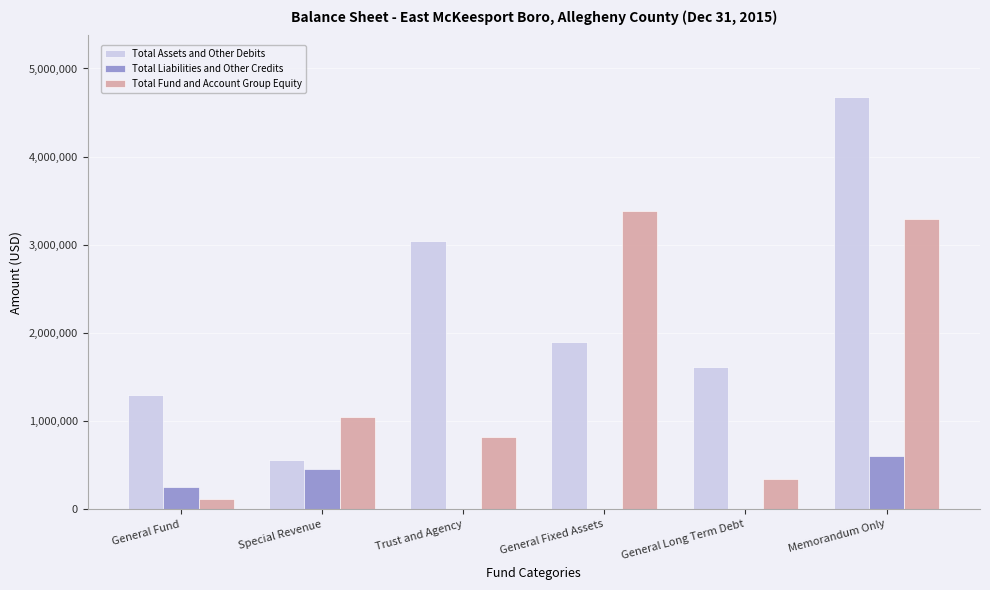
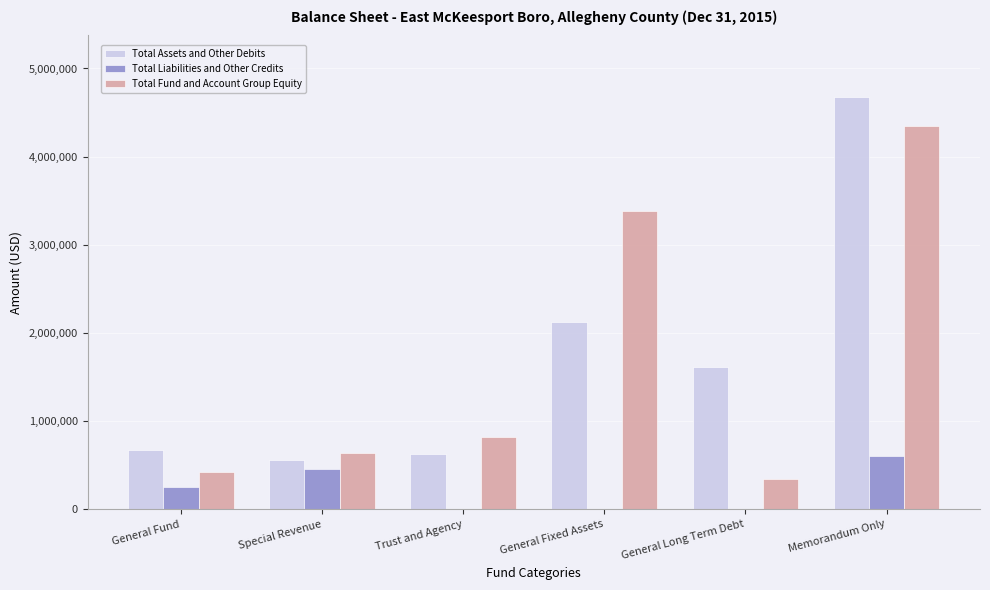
  {
    "Total Assets and Other Debits": {
-     "General Fund": "1,300,000",
+     "General Fund": "700,000",
      "Special Revenue": "600,000",
-     "Trust and Agency": "3,000,000",
-     "General Fixed Assets": "1,900,000",
+     "Trust and Agency": "600,000",
+     "General Fixed Assets": "2,100,000",
      "General Long Term Debt": "1,600,000",
      "Memorandum Only": "4,700,000"
    },
    "Total Liabilities and Other Credits": {
      "General Fund": "200,000",
      "Special Revenue": "500,000",
      "Trust and Agency": "0",
      "General Fixed Assets": "0",
      "General Long Term Debt": "0",
      "Memorandum Only": "600,000"
    },
    "Total Fund and Account Group Equity": {
-     "General Fund": "100,000",
-     "Special Revenue": "1,100,000",
+     "General Fund": "400,000",
+     "Special Revenue": "600,000",
      "Trust and Agency": "800,000",
      "General Fixed Assets": "3,400,000",
      "General Long Term Debt": "300,000",
-     "Memorandum Only": "3,300,000"
+     "Memorandum Only": "4,400,000"
    }
  }
